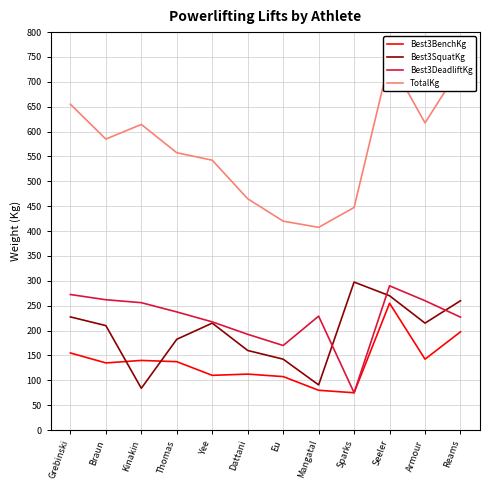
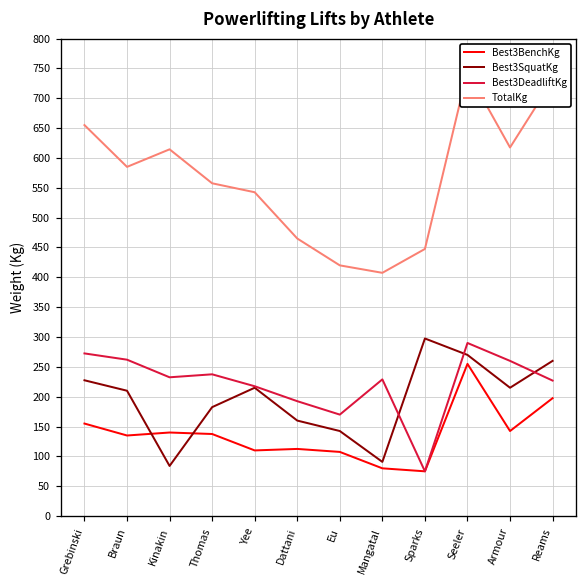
  {
    "Best3BenchKg": {
      "Grebinski": 160,
      "Braun": 140,
      "Kinakin": 140,
      "Thomas": 140,
      "Yee": 110,
      "Dattani": 110,
      "Eu": 110,
      "Mangatal": 80,
      "Seeler": 260,
      "Armour": 140,
      "Reams": 200
    },
    "Best3SquatKg": {
      "Grebinski": 230,
      "Braun": 210,
      "Kinakin": 80,
      "Thomas": 180,
      "Dattani": 160,
      "Eu": 140,
      "Mangatal": 90,
      "Sparks": 300,
      "Seeler": 270,
      "Armour": 220,
      "Reams": 260
    },
    "Best3DeadliftKg": {
      "Grebinski": 270,
      "Braun": 260,
-     "Kinakin": 260,
+     "Kinakin": 230,
      "Thomas": 240,
      "Dattani": 190,
      "Eu": 170,
      "Mangatal": 230,
      "Seeler": 290,
      "Armour": 260,
      "Reams": 230
    },
    "TotalKg": {
      "Grebinski": 660,
      "Braun": 590,
      "Kinakin": 610,
      "Thomas": 560,
      "Yee": 540,
      "Dattani": 470,
      "Eu": 420,
      "Mangatal": 410,
      "Sparks": 450,
      "Armour": 620
    }
  }
